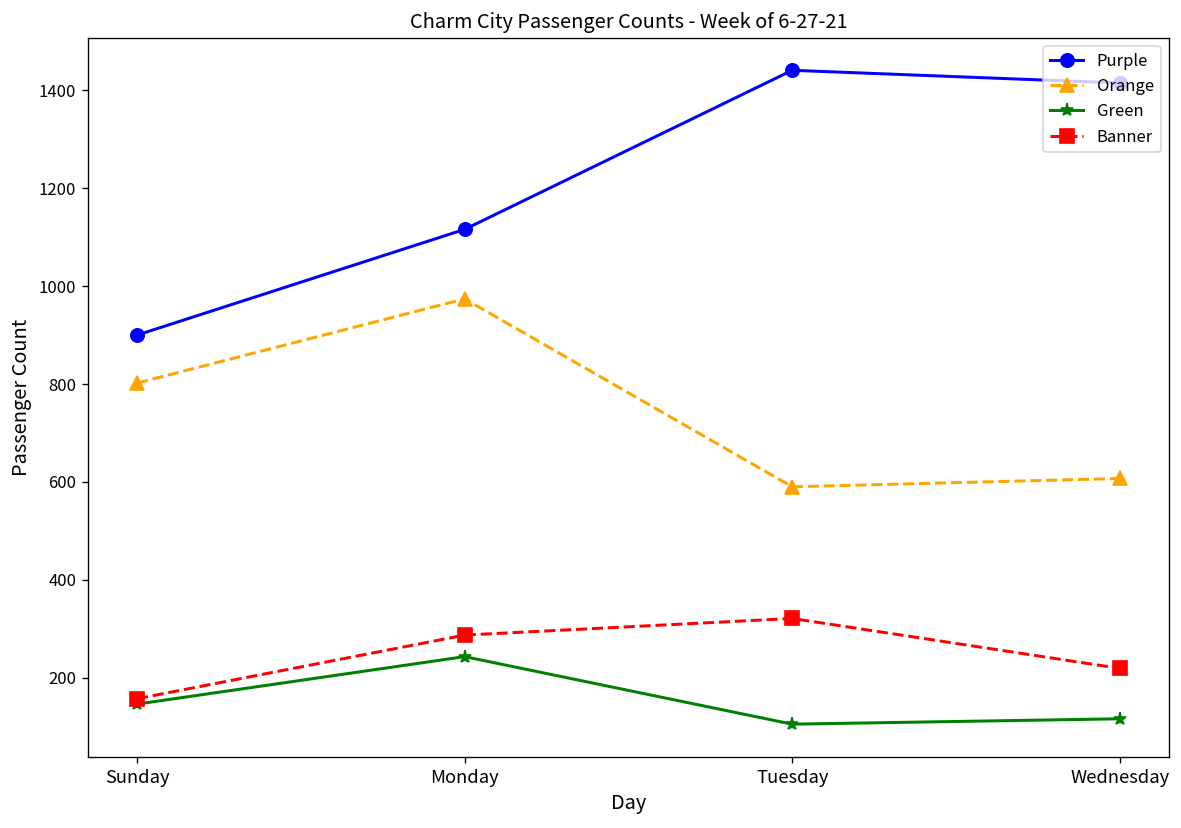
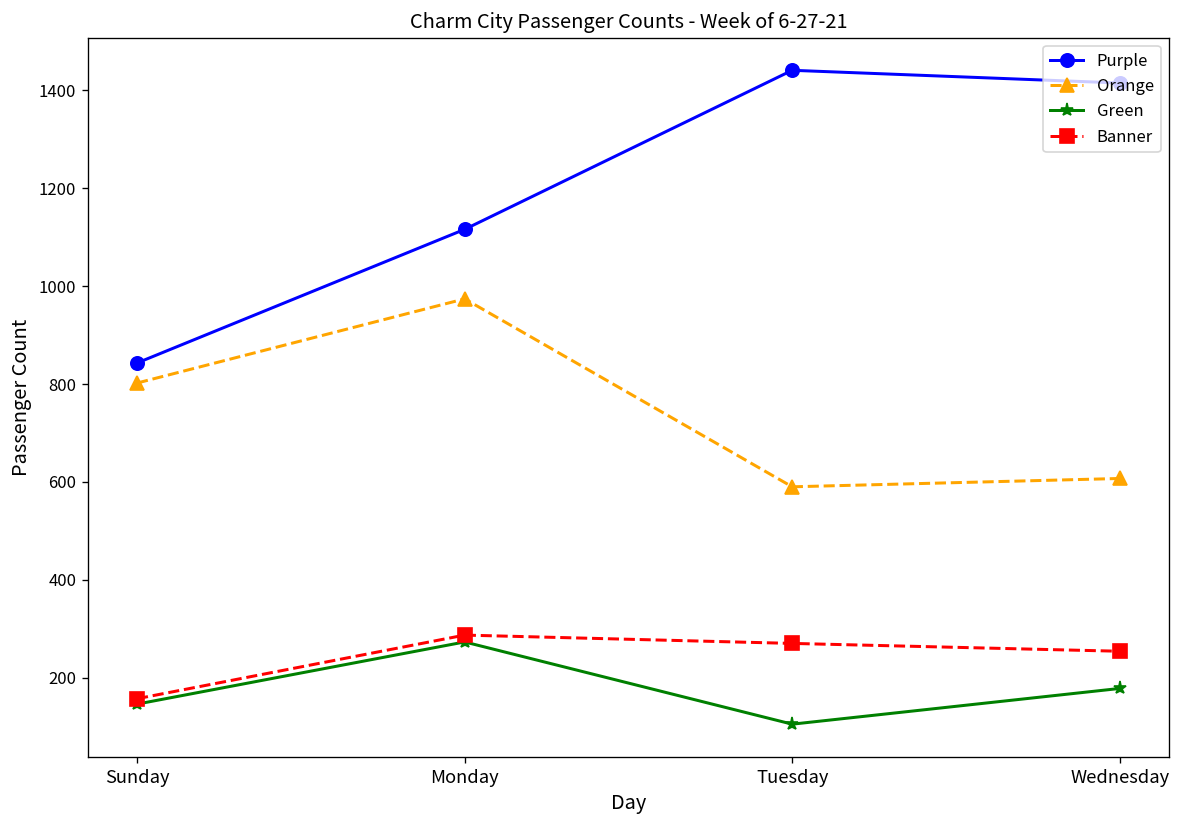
  {
    "Purple": {
-     "Sunday": 900,
+     "Sunday": 840,
      "Monday": 1120,
      "Tuesday": 1440
    },
    "Orange": {
      "Sunday": 800,
      "Monday": 970,
      "Tuesday": 590,
      "Wednesday": 610
    },
    "Green": {
      "Sunday": 150,
-     "Monday": 240,
+     "Monday": 270,
      "Tuesday": 110,
-     "Wednesday": 120
+     "Wednesday": 180
    },
    "Banner": {
      "Sunday": 160,
      "Monday": 290,
-     "Tuesday": 320,
-     "Wednesday": 220
+     "Tuesday": 270,
+     "Wednesday": 250
    }
  }
